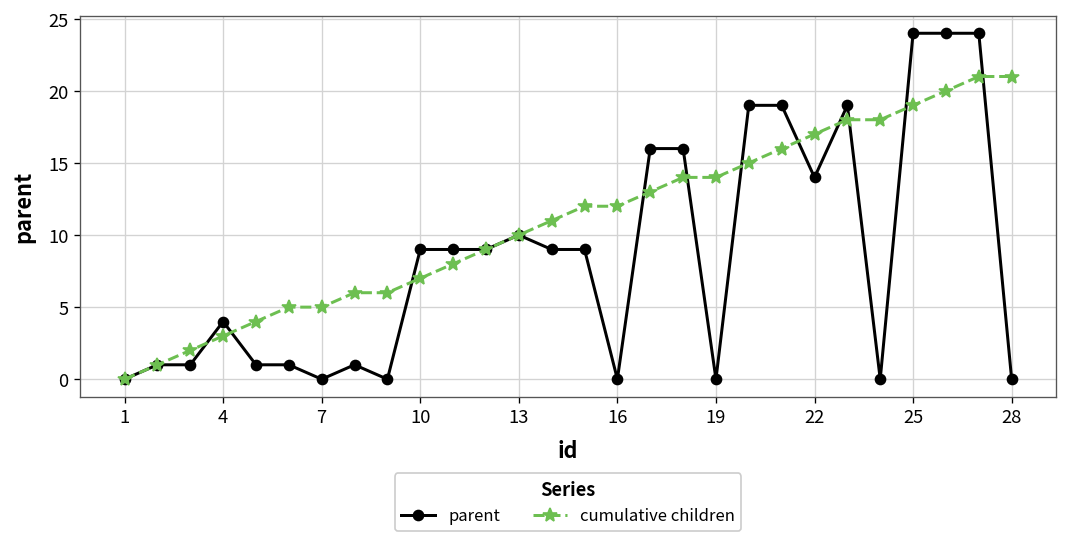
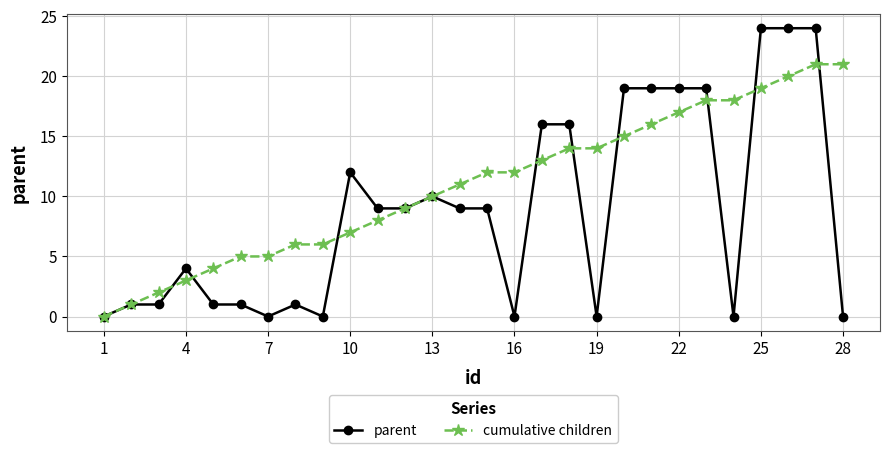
  {
    "parent": {
      "4": 4,
      "7": 0,
-     "10": 9,
+     "10": 12,
      "16": 0,
      "19": 0,
-     "22": 14,
+     "22": 19,
      "25": 24,
      "28": 0
    },
    "cumulative children": {
      "4": 3,
      "7": 5,
      "10": 7,
      "16": 12,
      "19": 14,
      "22": 17,
      "25": 19,
      "28": 21
    }
  }
